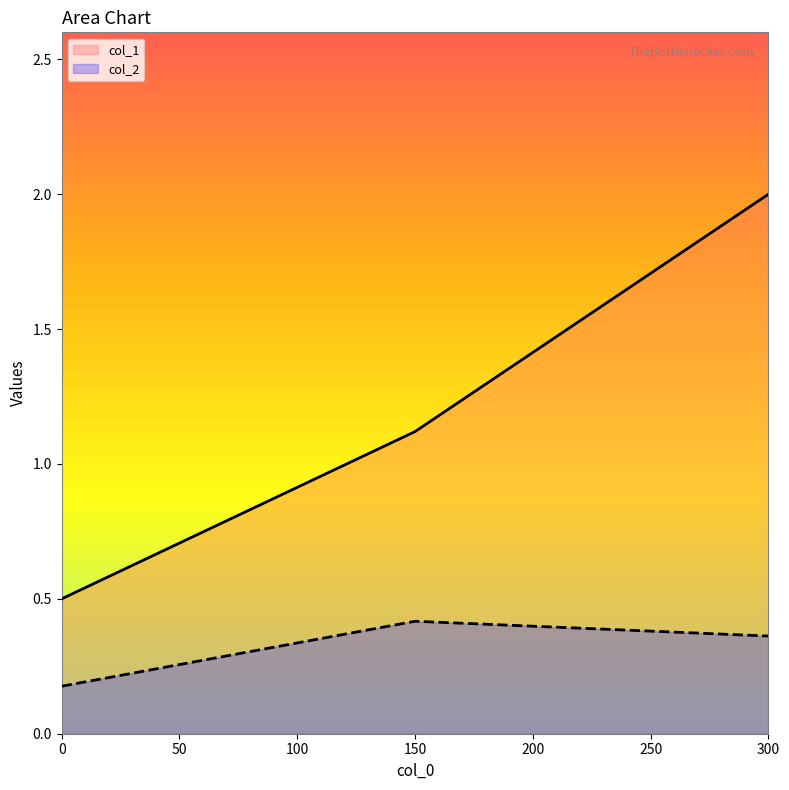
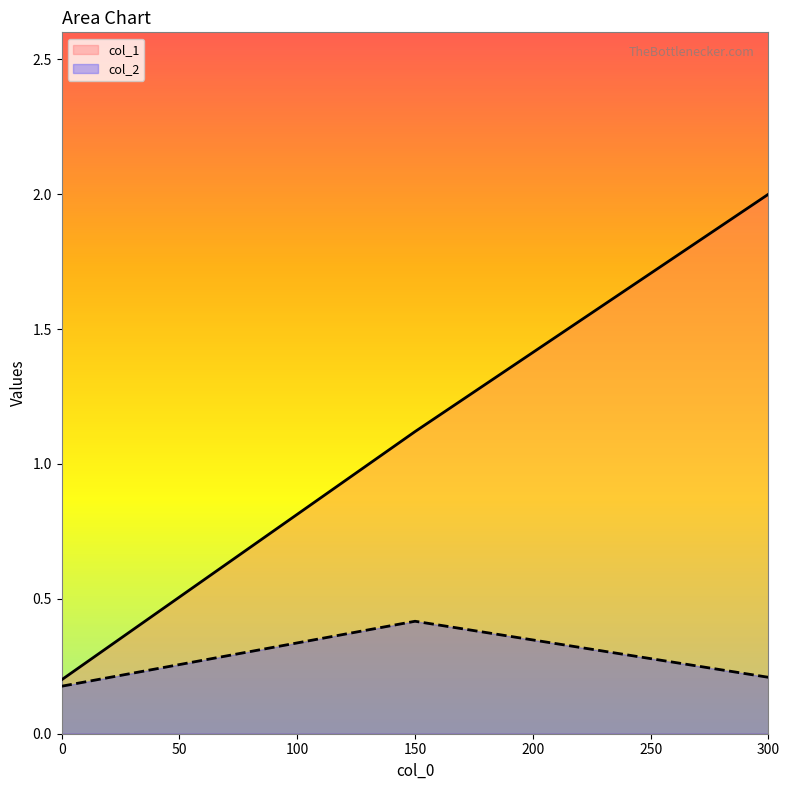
  {
    "col_1": {
-     "0": 0.5,
+     "0": 0.2,
      "150": 1.12,
      "300": 2.0
    },
    "col_2": {
      "0": 0.18,
      "150": 0.42,
-     "300": 0.36
+     "300": 0.21
    }
  }
